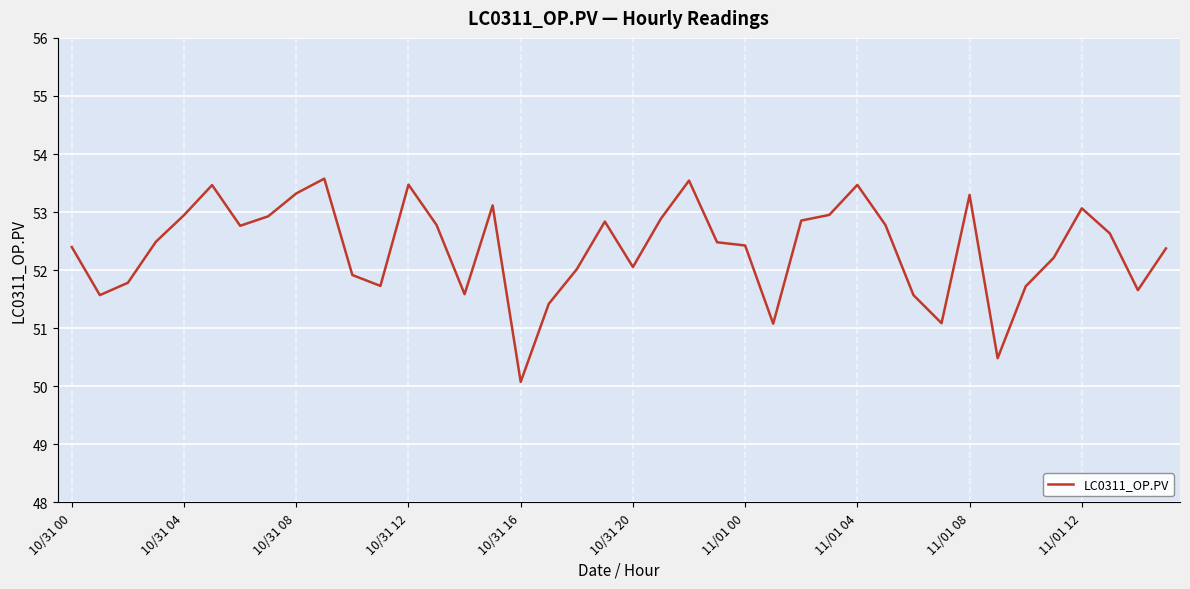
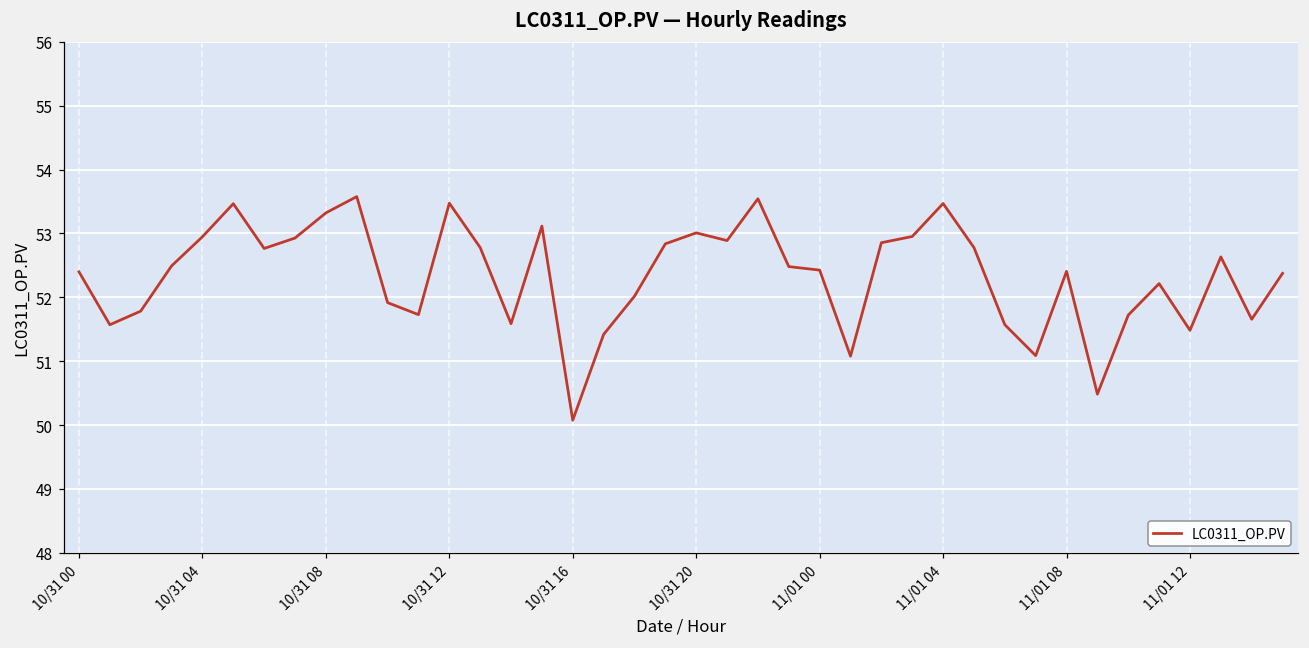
  {
    "10/31 00": 52.4,
    "10/31 04": 52.9,
    "10/31 08": 53.3,
    "10/31 12": 53.5,
    "10/31 16": 50.1,
-   "10/31 20": 52.1,
+   "10/31 20": 53.0,
    "11/01 00": 52.4,
    "11/01 04": 53.5,
-   "11/01 08": 53.3,
-   "11/01 12": 53.1
+   "11/01 08": 52.4,
+   "11/01 12": 51.5
  }
